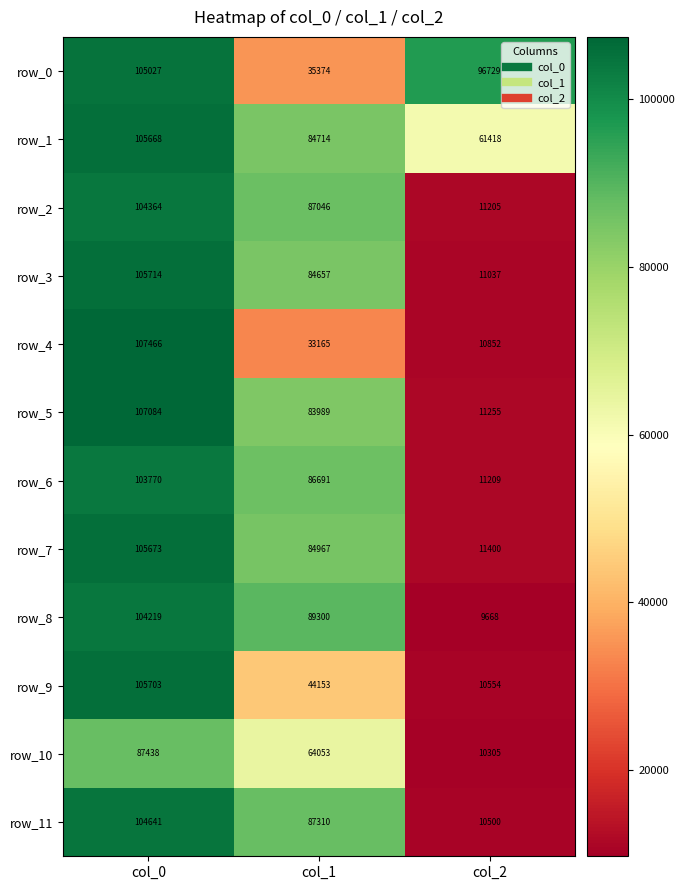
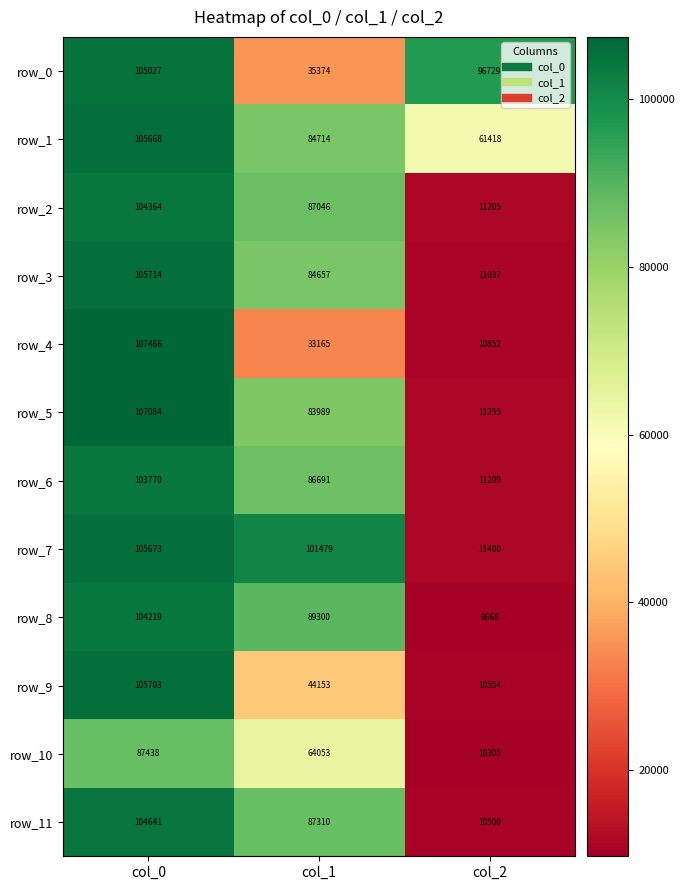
  {
    "row_0": {
      "col_0": 105027,
      "col_1": 35374
    },
    "row_1": {
      "col_0": 105668,
      "col_1": 84714,
      "col_2": 61418
    },
    "row_2": {
      "col_0": 104364,
      "col_1": 87046,
      "col_2": 11205
    },
    "row_3": {
      "col_0": 105714,
      "col_1": 84657,
      "col_2": 11037
    },
    "row_4": {
      "col_0": 107466,
      "col_1": 33165,
      "col_2": 10852
    },
    "row_5": {
      "col_0": 107084,
      "col_1": 83989,
      "col_2": 11255
    },
    "row_6": {
      "col_0": 103770,
      "col_1": 86691,
      "col_2": 11209
    },
    "row_7": {
      "col_0": 105673,
-     "col_1": 84967,
+     "col_1": 101479,
      "col_2": 11400
    },
    "row_8": {
      "col_0": 104219,
      "col_1": 89300,
      "col_2": 9668
    },
    "row_9": {
      "col_0": 105703,
      "col_1": 44153,
      "col_2": 10554
    },
    "row_10": {
      "col_0": 87438,
      "col_1": 64053,
      "col_2": 10305
    },
    "row_11": {
      "col_0": 104641,
      "col_1": 87310,
      "col_2": 10500
    }
  }
